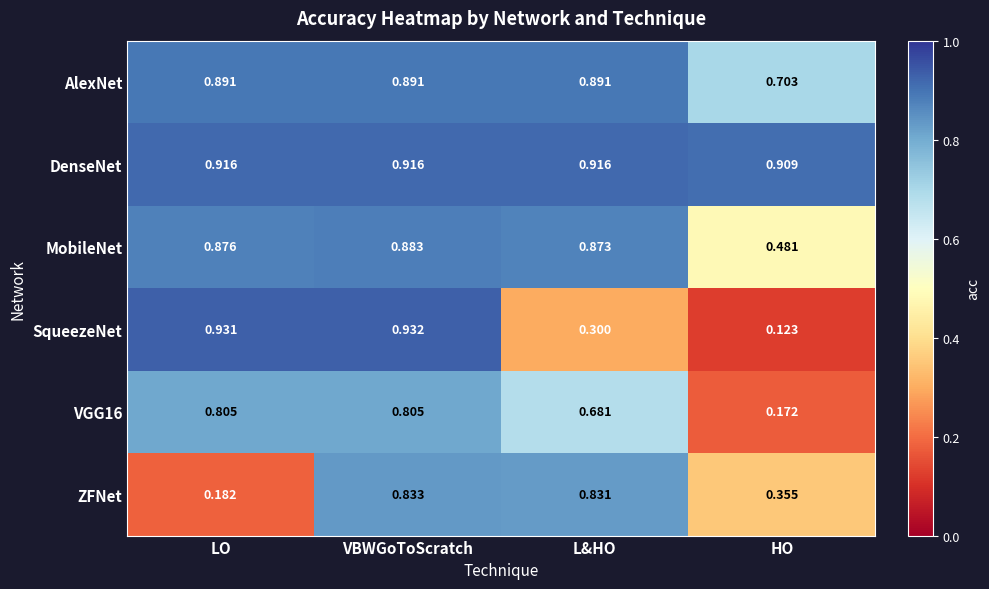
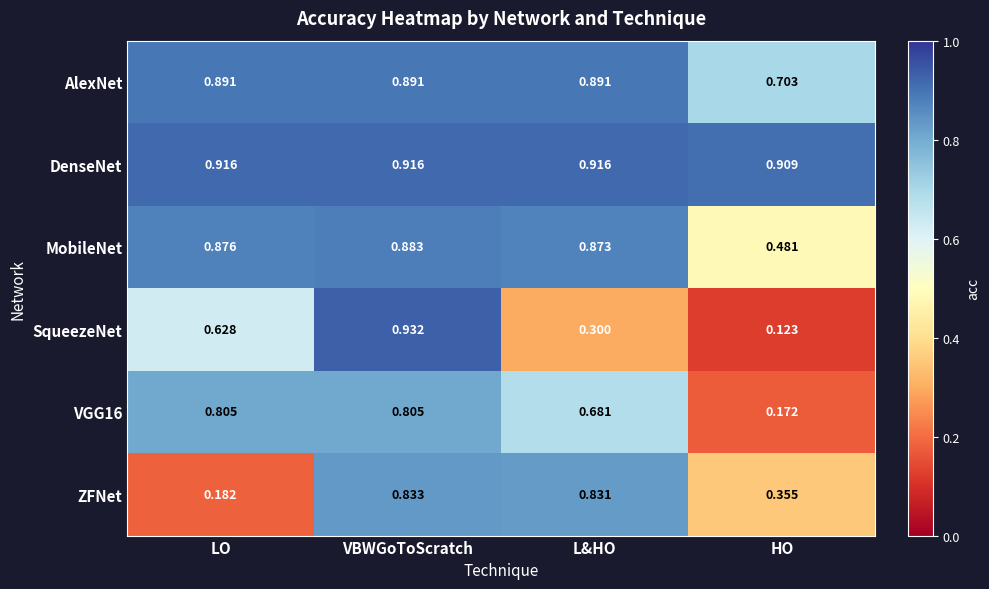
  {
    "AlexNet": {
      "LO": 0.891,
      "VBWGoToScratch": 0.891,
      "L&HO": 0.891,
      "HO": 0.703
    },
    "DenseNet": {
      "LO": 0.916,
      "VBWGoToScratch": 0.916,
      "L&HO": 0.916,
      "HO": 0.909
    },
    "MobileNet": {
      "LO": 0.876,
      "VBWGoToScratch": 0.883,
      "L&HO": 0.873,
      "HO": 0.481
    },
    "SqueezeNet": {
-     "LO": 0.931,
+     "LO": 0.628,
      "VBWGoToScratch": 0.932,
      "L&HO": 0.300,
      "HO": 0.123
    },
    "VGG16": {
      "LO": 0.805,
      "VBWGoToScratch": 0.805,
      "L&HO": 0.681,
      "HO": 0.172
    },
    "ZFNet": {
      "LO": 0.182,
      "VBWGoToScratch": 0.833,
      "L&HO": 0.831,
      "HO": 0.355
    }
  }
